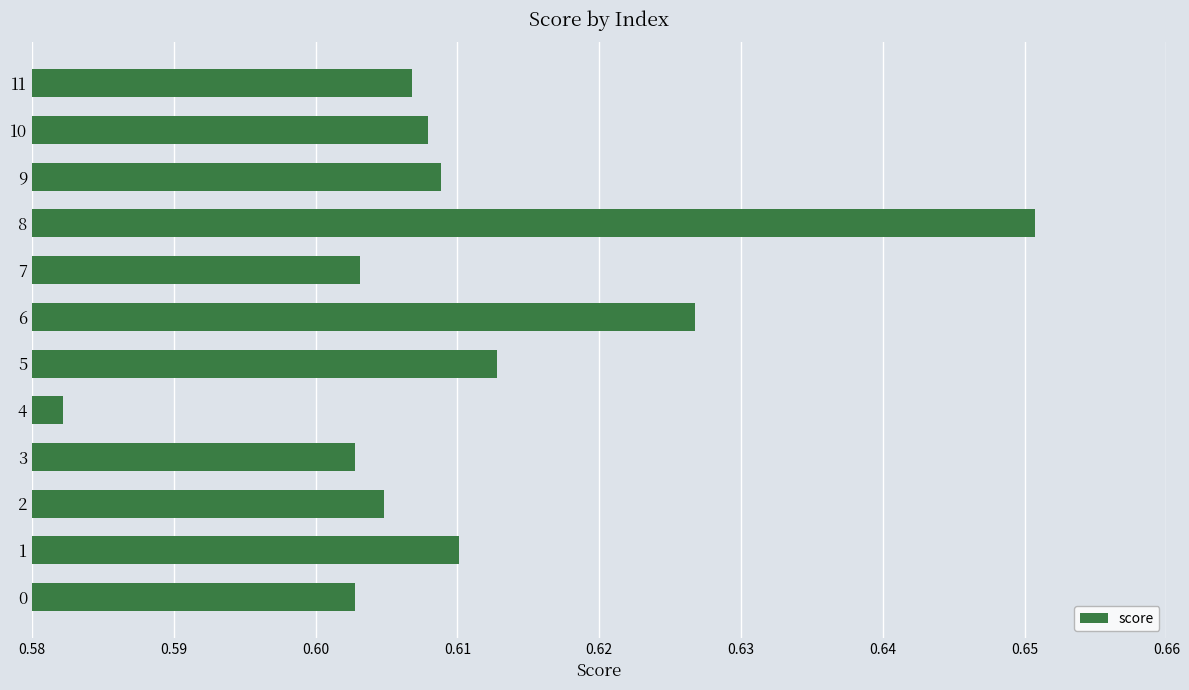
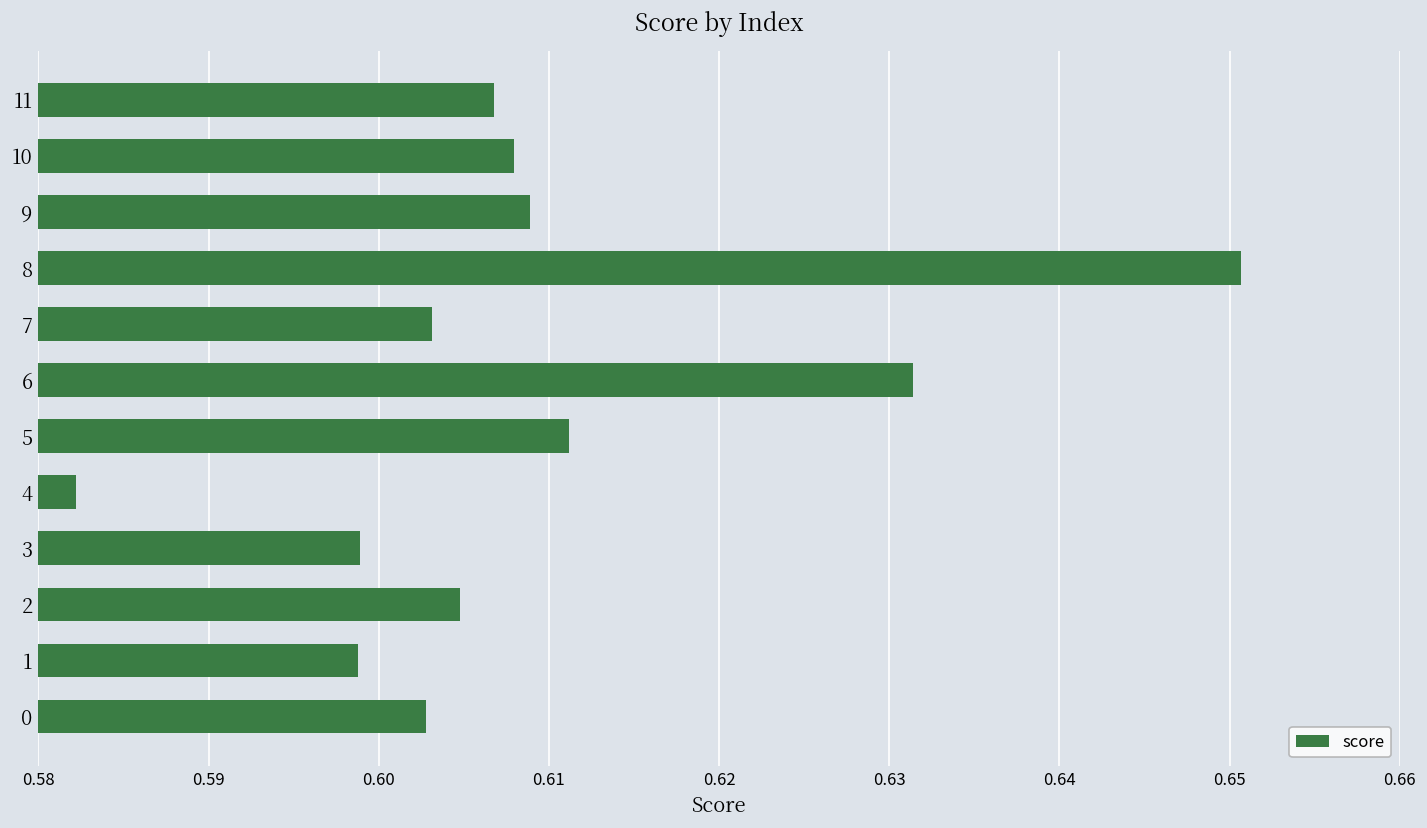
  {
    "11": 0.6068,
    "10": 0.6079,
    "9": 0.6089,
    "8": 0.6507,
    "7": 0.6031,
-   "6": 0.6267,
-   "5": 0.6128,
+   "6": 0.6314,
+   "5": 0.6112,
    "4": 0.5822,
-   "3": 0.6028,
+   "3": 0.5989,
    "2": 0.6048,
-   "1": 0.6101,
+   "1": 0.5988,
    "0": 0.6028
  }
